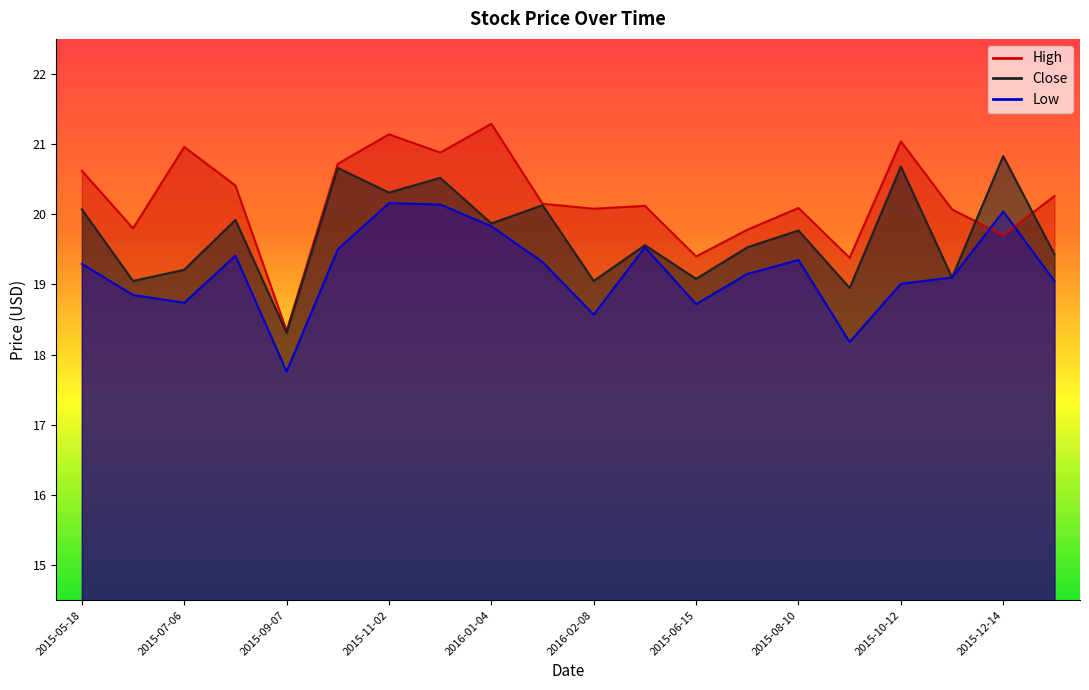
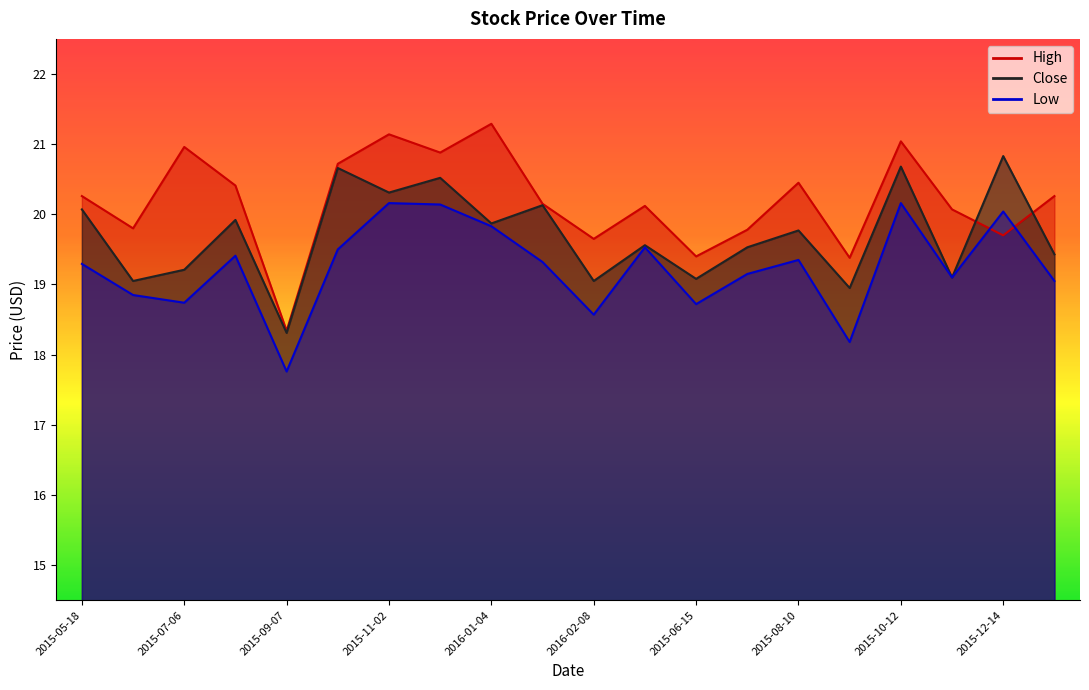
  {
    "High": {
-     "2015-05-18": 20.6,
+     "2015-05-18": 20.3,
      "2015-07-06": 21.0,
      "2015-11-02": 21.1,
      "2016-01-04": 21.3,
-     "2016-02-08": 20.1,
+     "2016-02-08": 19.7,
      "2015-06-15": 19.4,
-     "2015-08-10": 20.1,
+     "2015-08-10": 20.5,
      "2015-10-12": 21.0,
      "2015-12-14": 19.7
    },
    "Close": {
      "2015-05-18": 20.1,
      "2015-07-06": 19.2,
      "2015-11-02": 20.3,
      "2016-01-04": 19.9,
      "2016-02-08": 19.1,
      "2015-06-15": 19.1,
      "2015-08-10": 19.8,
      "2015-10-12": 20.7,
      "2015-12-14": 20.8
    },
    "Low": {
      "2015-05-18": 19.3,
      "2015-07-06": 18.7,
      "2015-09-07": 17.8,
      "2015-11-02": 20.2,
      "2016-01-04": 19.8,
      "2016-02-08": 18.6,
      "2015-06-15": 18.7,
      "2015-08-10": 19.4,
-     "2015-10-12": 19.0,
+     "2015-10-12": 20.2,
      "2015-12-14": 20.0
    }
  }
